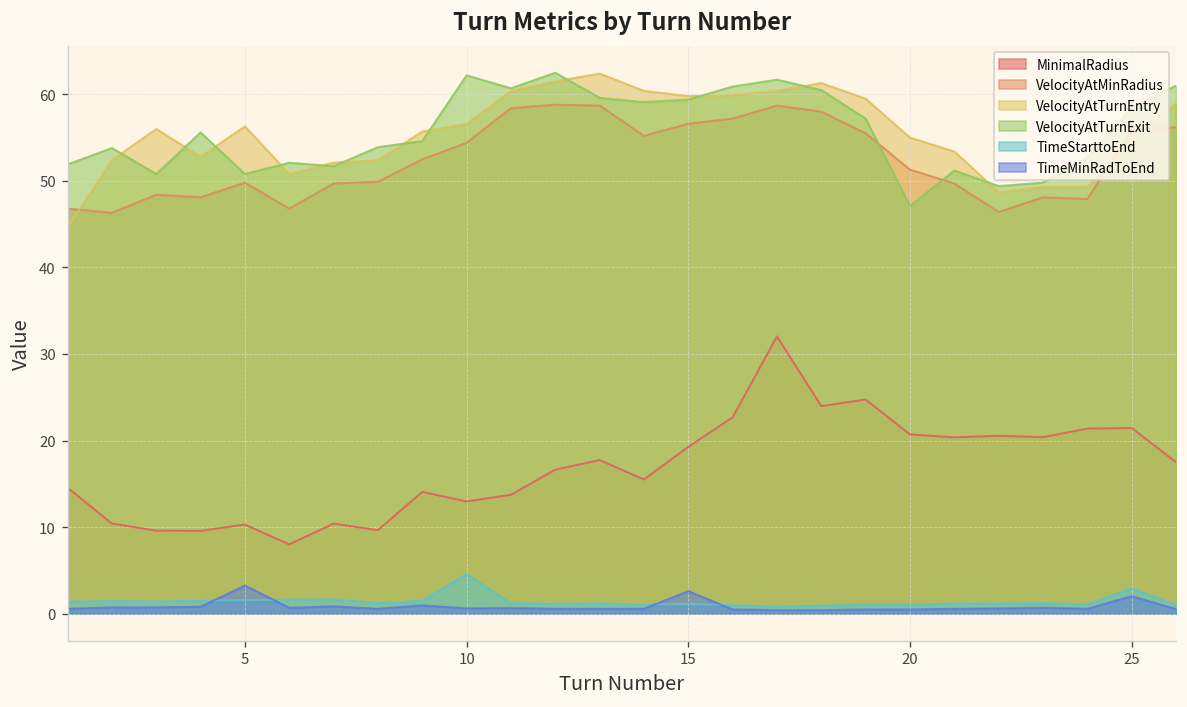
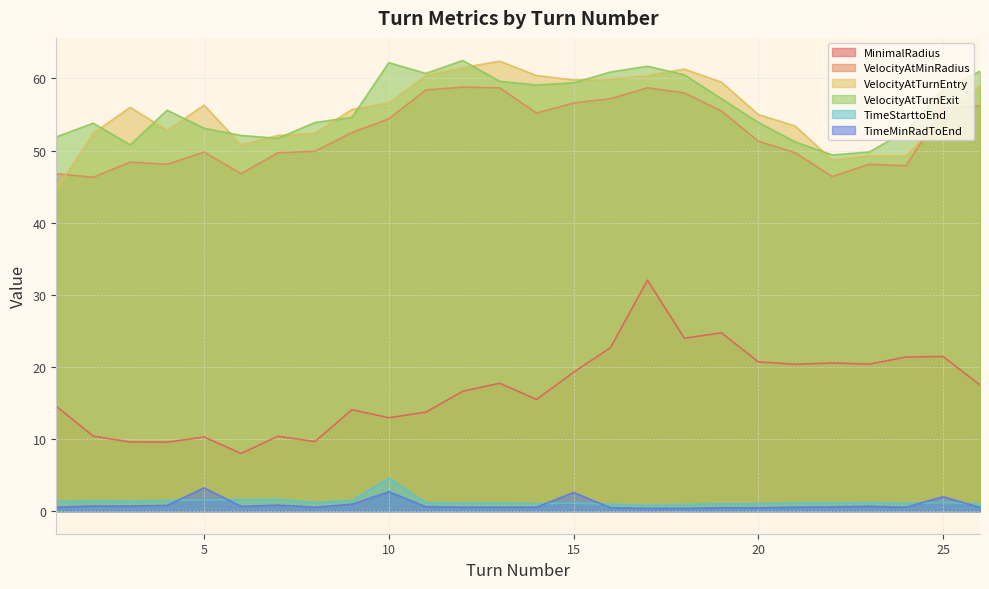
  {
    "VelocityAtTurnExit": {
-     "5": 51,
+     "5": 53,
      "10": 62,
      "15": 59,
-     "20": 47
+     "20": 54
    },
    "TimeStarttoEnd": {
      "5": 2,
      "10": 5,
      "15": 1,
      "20": 1,
-     "25": 3
+     "25": 1
    },
    "TimeMinRadToEnd": {
      "5": 3,
-     "10": 1,
+     "10": 3,
      "15": 3,
      "20": 0,
      "25": 2
    }
  }
